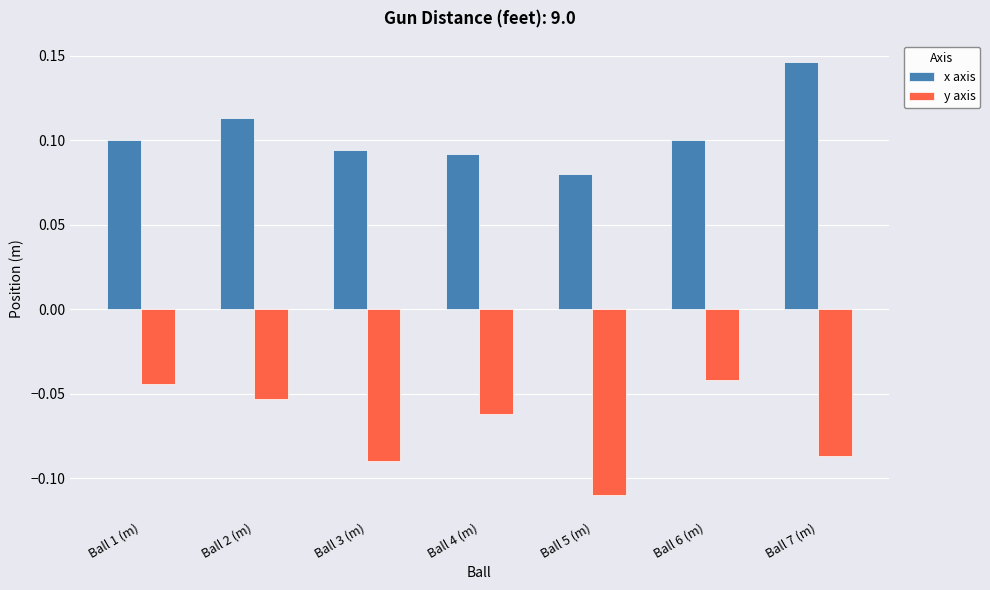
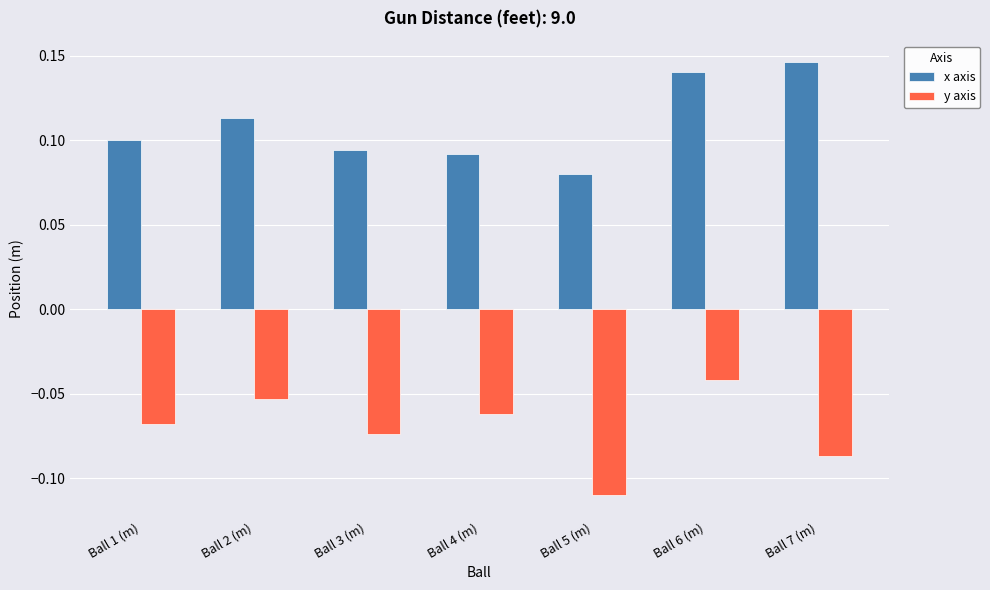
  {
    "x axis": {
      "Ball 1 (m)": 0.10,
      "Ball 2 (m)": 0.113,
      "Ball 3 (m)": 0.094,
      "Ball 4 (m)": 0.092,
      "Ball 5 (m)": 0.08,
-     "Ball 6 (m)": 0.10,
+     "Ball 6 (m)": 0.14,
      "Ball 7 (m)": 0.146
    },
    "y axis": {
-     "Ball 1 (m)": -0.044,
+     "Ball 1 (m)": -0.068,
      "Ball 2 (m)": -0.053,
-     "Ball 3 (m)": -0.090,
+     "Ball 3 (m)": -0.074,
      "Ball 4 (m)": -0.062,
      "Ball 5 (m)": -0.110,
      "Ball 6 (m)": -0.042,
      "Ball 7 (m)": -0.087
    }
  }
